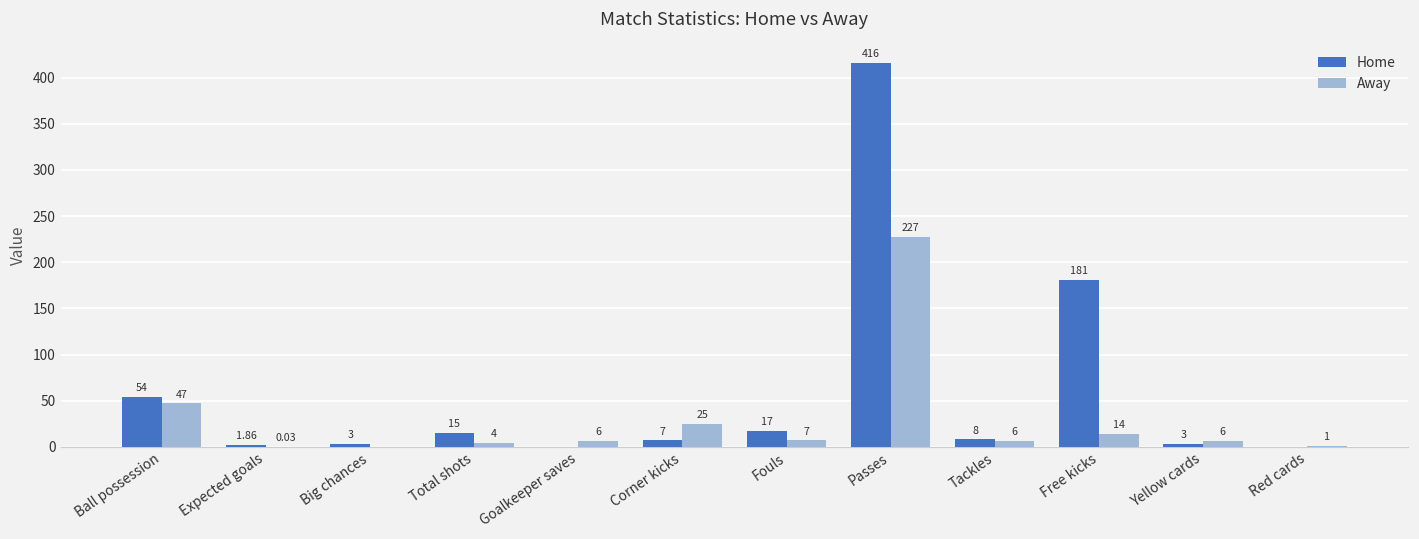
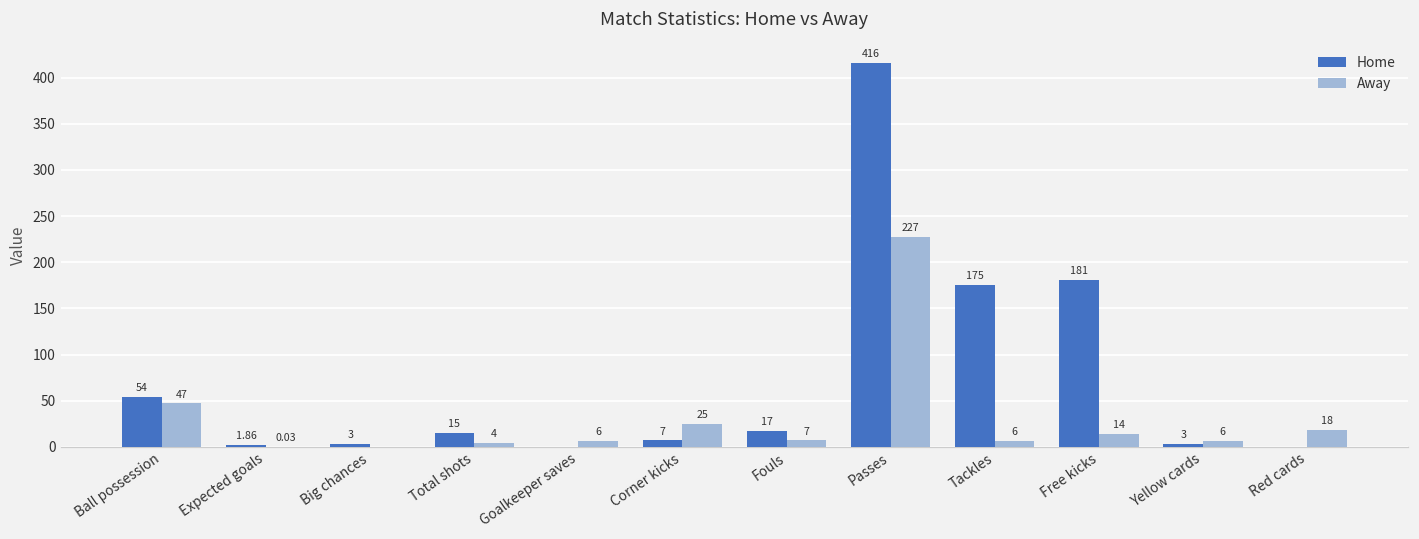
  {
    "Home": {
      "Ball possession": 54,
      "Expected goals": 1.86,
      "Big chances": 3,
      "Total shots": 15,
      "Corner kicks": 7,
      "Fouls": 17,
      "Passes": 416,
-     "Tackles": 8,
+     "Tackles": 175,
      "Free kicks": 181,
      "Yellow cards": 3
    },
    "Away": {
      "Ball possession": 47,
      "Expected goals": 0.03,
      "Total shots": 4,
      "Goalkeeper saves": 6,
      "Corner kicks": 25,
      "Fouls": 7,
      "Passes": 227,
      "Tackles": 6,
      "Free kicks": 14,
      "Yellow cards": 6,
-     "Red cards": 1
+     "Red cards": 18
    }
  }
